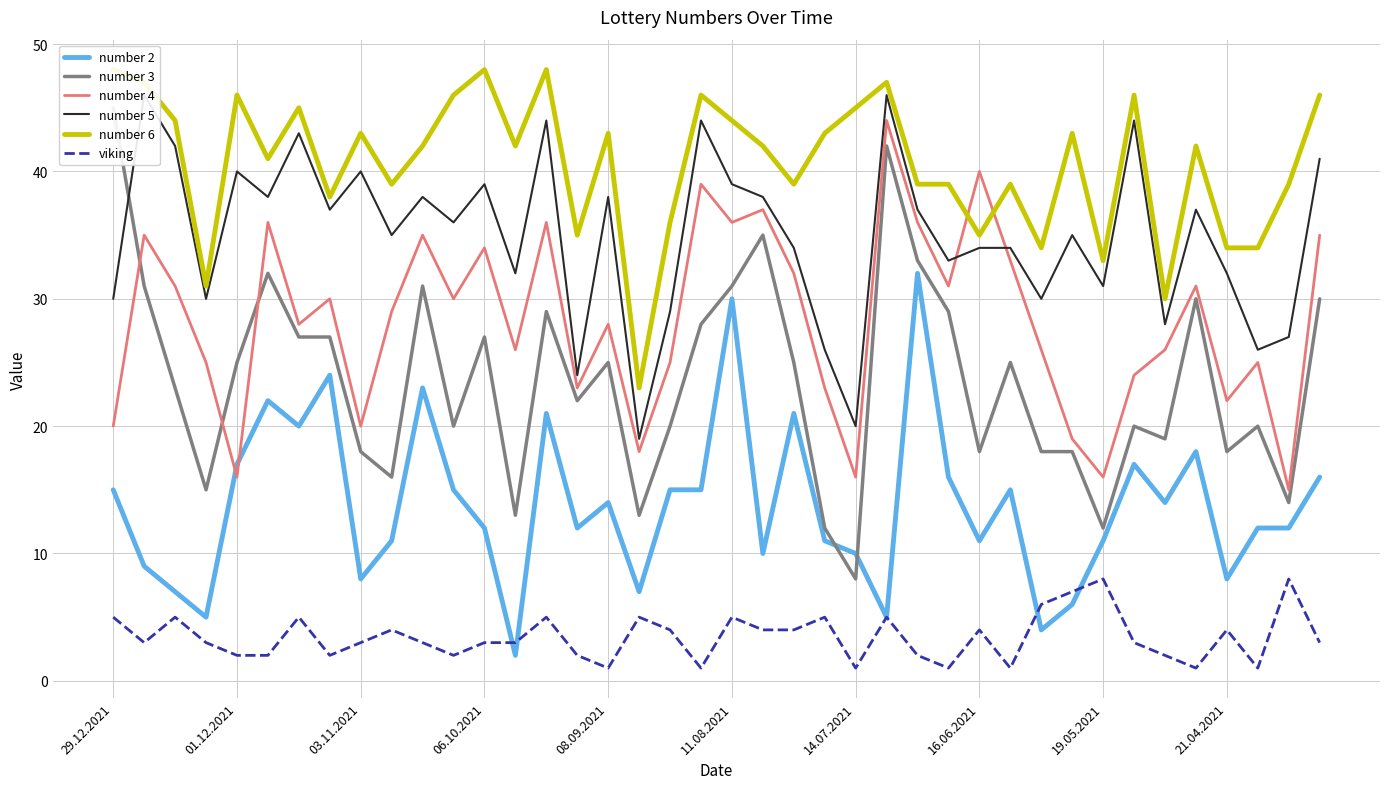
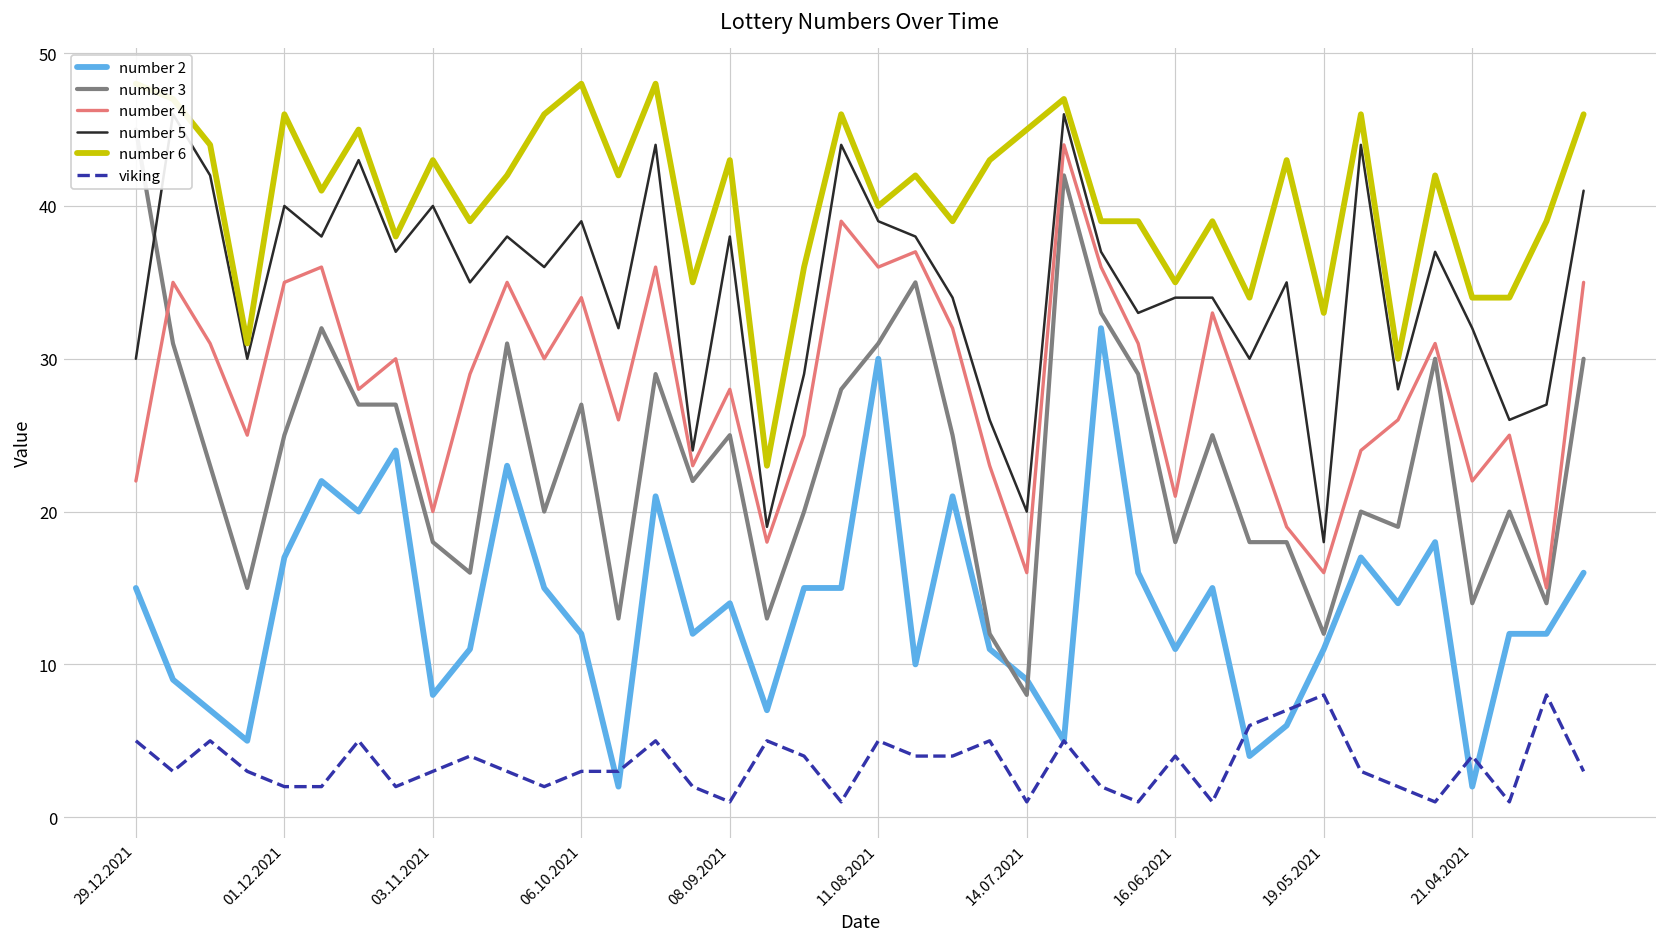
  {
    "number 2": {
      "29.12.2021": 15,
      "01.12.2021": 17,
      "03.11.2021": 8,
      "06.10.2021": 12,
      "08.09.2021": 14,
      "11.08.2021": 30,
-     "14.07.2021": 10,
+     "14.07.2021": 9,
      "16.06.2021": 11,
      "19.05.2021": 11,
-     "21.04.2021": 8
+     "21.04.2021": 2
    },
    "number 3": {
      "01.12.2021": 25,
      "03.11.2021": 18,
      "06.10.2021": 27,
      "08.09.2021": 25,
      "11.08.2021": 31,
      "14.07.2021": 8,
      "16.06.2021": 18,
      "19.05.2021": 12,
-     "21.04.2021": 18
+     "21.04.2021": 14
    },
    "number 4": {
-     "29.12.2021": 20,
-     "01.12.2021": 16,
+     "29.12.2021": 22,
+     "01.12.2021": 35,
      "03.11.2021": 20,
      "06.10.2021": 34,
      "08.09.2021": 28,
      "11.08.2021": 36,
      "14.07.2021": 16,
-     "16.06.2021": 40,
+     "16.06.2021": 21,
      "19.05.2021": 16,
      "21.04.2021": 22
    },
    "number 5": {
      "29.12.2021": 30,
      "01.12.2021": 40,
      "03.11.2021": 40,
      "06.10.2021": 39,
      "08.09.2021": 38,
      "11.08.2021": 39,
      "14.07.2021": 20,
      "16.06.2021": 34,
-     "19.05.2021": 31,
+     "19.05.2021": 18,
      "21.04.2021": 32
    },
    "number 6": {
      "01.12.2021": 46,
      "03.11.2021": 43,
      "06.10.2021": 48,
      "08.09.2021": 43,
-     "11.08.2021": 44,
+     "11.08.2021": 40,
      "14.07.2021": 45,
      "16.06.2021": 35,
      "19.05.2021": 33,
      "21.04.2021": 34
    },
    "viking": {
      "29.12.2021": 5,
      "01.12.2021": 2,
      "03.11.2021": 3,
      "06.10.2021": 3,
      "08.09.2021": 1,
      "11.08.2021": 5,
      "14.07.2021": 1,
      "16.06.2021": 4,
      "19.05.2021": 8,
      "21.04.2021": 4
    }
  }
